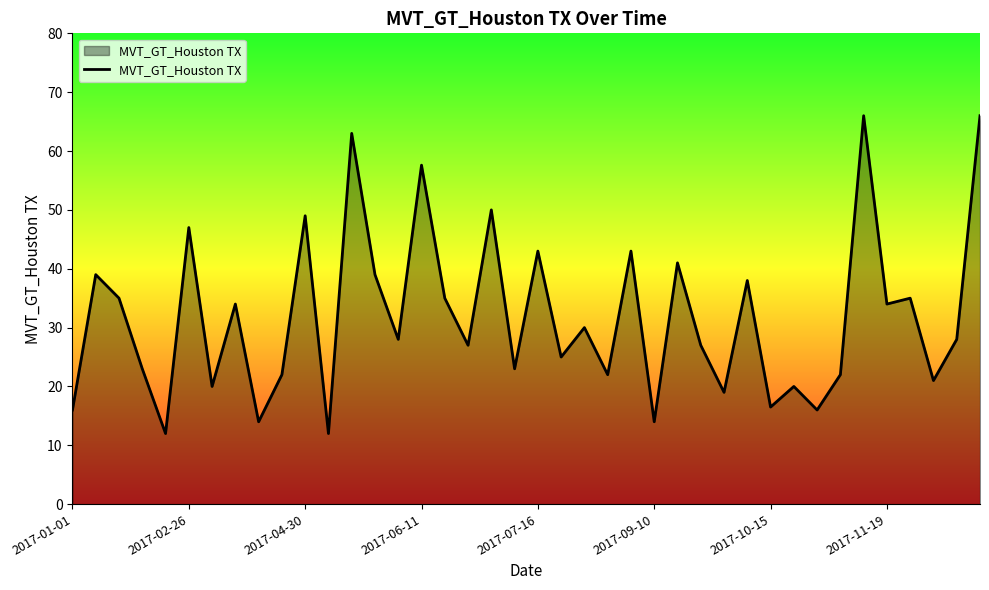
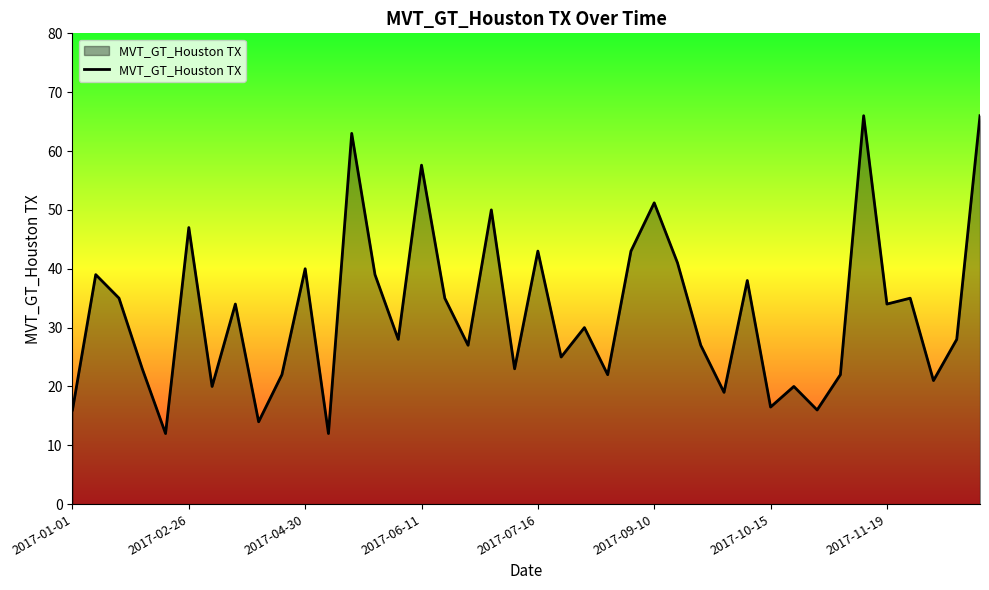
  {
    "2017-01-01": 16,
    "2017-02-26": 47,
-   "2017-04-30": 49,
+   "2017-04-30": 40,
    "2017-06-11": 58,
    "2017-07-16": 43,
-   "2017-09-10": 14,
+   "2017-09-10": 51,
    "2017-10-15": 17,
    "2017-11-19": 34
  }
